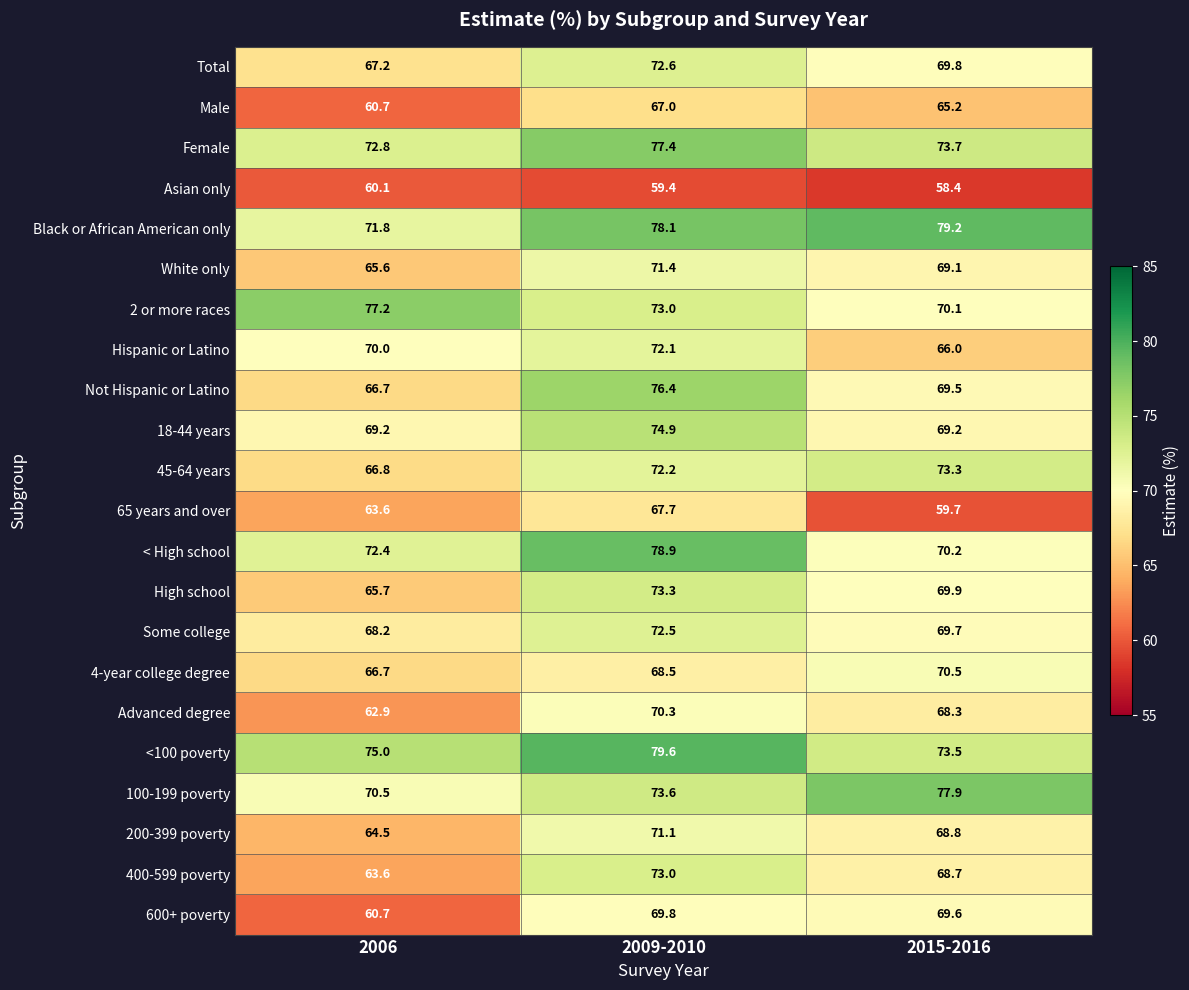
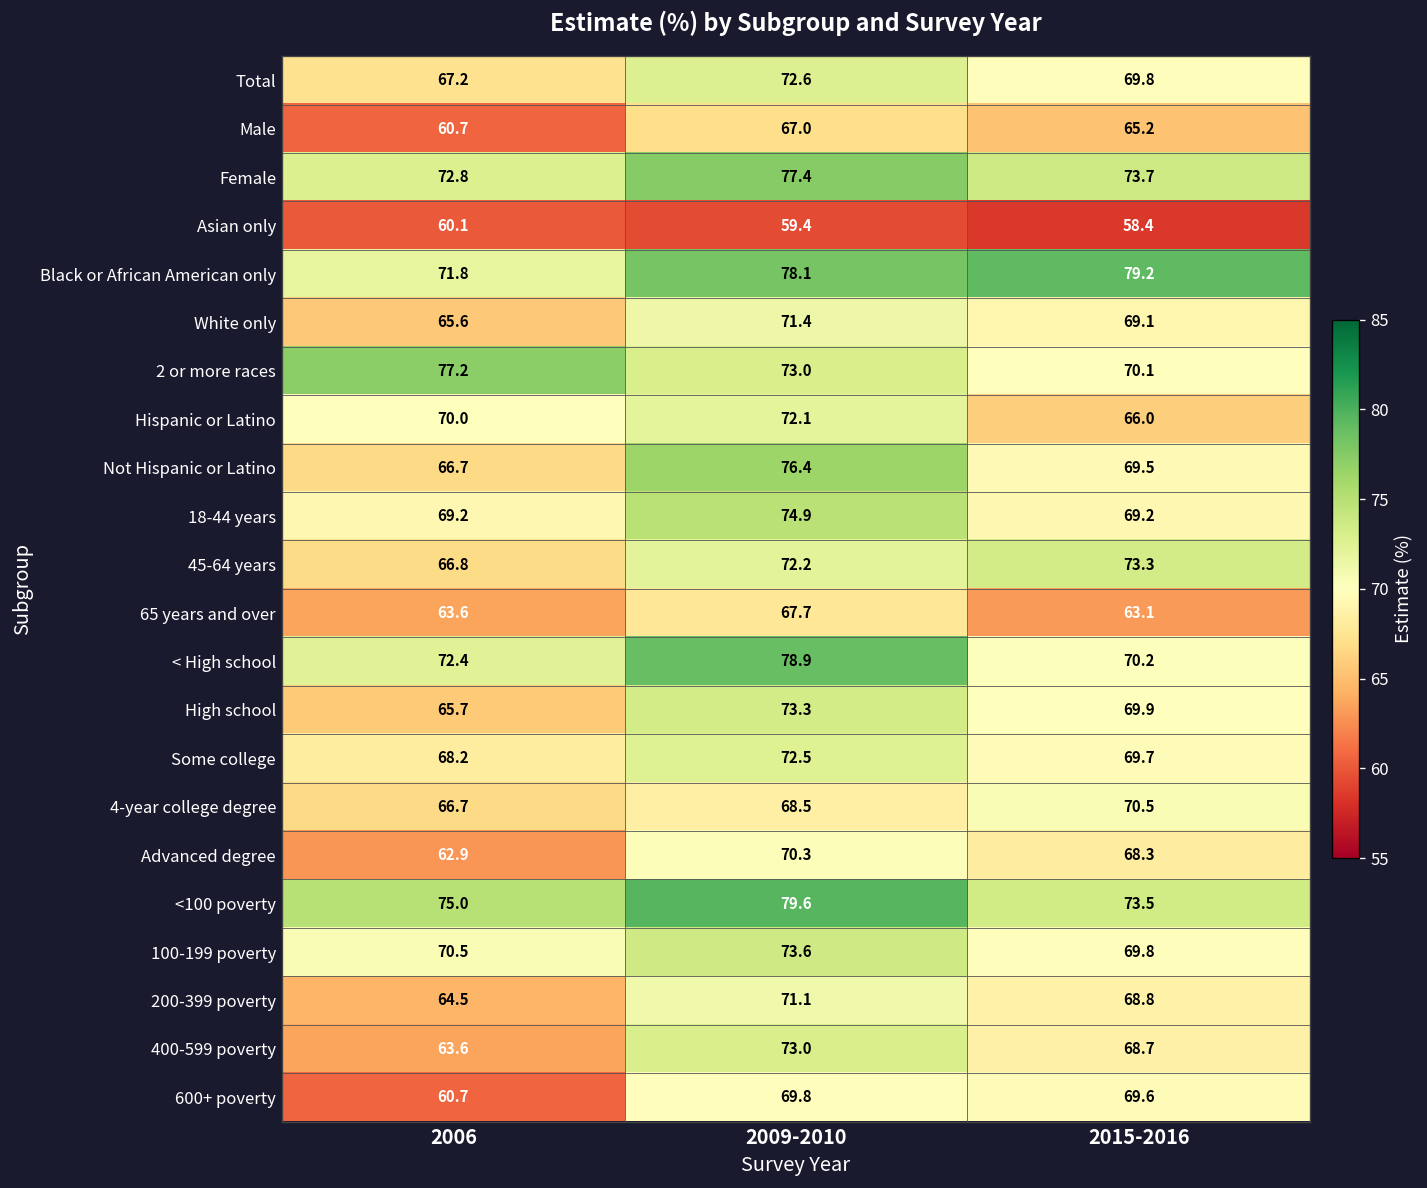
  {
    "Total": {
      "2006": 67.2,
      "2009-2010": 72.6,
      "2015-2016": 69.8
    },
    "Male": {
      "2006": 60.7,
      "2009-2010": 67.0,
      "2015-2016": 65.2
    },
    "Female": {
      "2006": 72.8,
      "2009-2010": 77.4,
      "2015-2016": 73.7
    },
    "Asian only": {
      "2006": 60.1,
      "2009-2010": 59.4,
      "2015-2016": 58.4
    },
    "Black or African American only": {
      "2006": 71.8,
      "2009-2010": 78.1,
      "2015-2016": 79.2
    },
    "White only": {
      "2006": 65.6,
      "2009-2010": 71.4,
      "2015-2016": 69.1
    },
    "2 or more races": {
      "2006": 77.2,
      "2009-2010": 73.0,
      "2015-2016": 70.1
    },
    "Hispanic or Latino": {
      "2006": 70.0,
      "2009-2010": 72.1,
      "2015-2016": 66.0
    },
    "Not Hispanic or Latino": {
      "2006": 66.7,
      "2009-2010": 76.4,
      "2015-2016": 69.5
    },
    "18-44 years": {
      "2006": 69.2,
      "2009-2010": 74.9,
      "2015-2016": 69.2
    },
    "45-64 years": {
      "2006": 66.8,
      "2009-2010": 72.2,
      "2015-2016": 73.3
    },
    "65 years and over": {
      "2006": 63.6,
      "2009-2010": 67.7,
-     "2015-2016": 59.7
+     "2015-2016": 63.1
    },
    "< High school": {
      "2006": 72.4,
      "2009-2010": 78.9,
      "2015-2016": 70.2
    },
    "High school": {
      "2006": 65.7,
      "2009-2010": 73.3,
      "2015-2016": 69.9
    },
    "Some college": {
      "2006": 68.2,
      "2009-2010": 72.5,
      "2015-2016": 69.7
    },
    "4-year college degree": {
      "2006": 66.7,
      "2009-2010": 68.5,
      "2015-2016": 70.5
    },
    "Advanced degree": {
      "2006": 62.9,
      "2009-2010": 70.3,
      "2015-2016": 68.3
    },
    "<100 poverty": {
      "2006": 75.0,
      "2009-2010": 79.6,
      "2015-2016": 73.5
    },
    "100-199 poverty": {
      "2006": 70.5,
      "2009-2010": 73.6,
-     "2015-2016": 77.9
+     "2015-2016": 69.8
    },
    "200-399 poverty": {
      "2006": 64.5,
      "2009-2010": 71.1,
      "2015-2016": 68.8
    },
    "400-599 poverty": {
      "2006": 63.6,
      "2009-2010": 73.0,
      "2015-2016": 68.7
    },
    "600+ poverty": {
      "2006": 60.7,
      "2009-2010": 69.8,
      "2015-2016": 69.6
    }
  }
